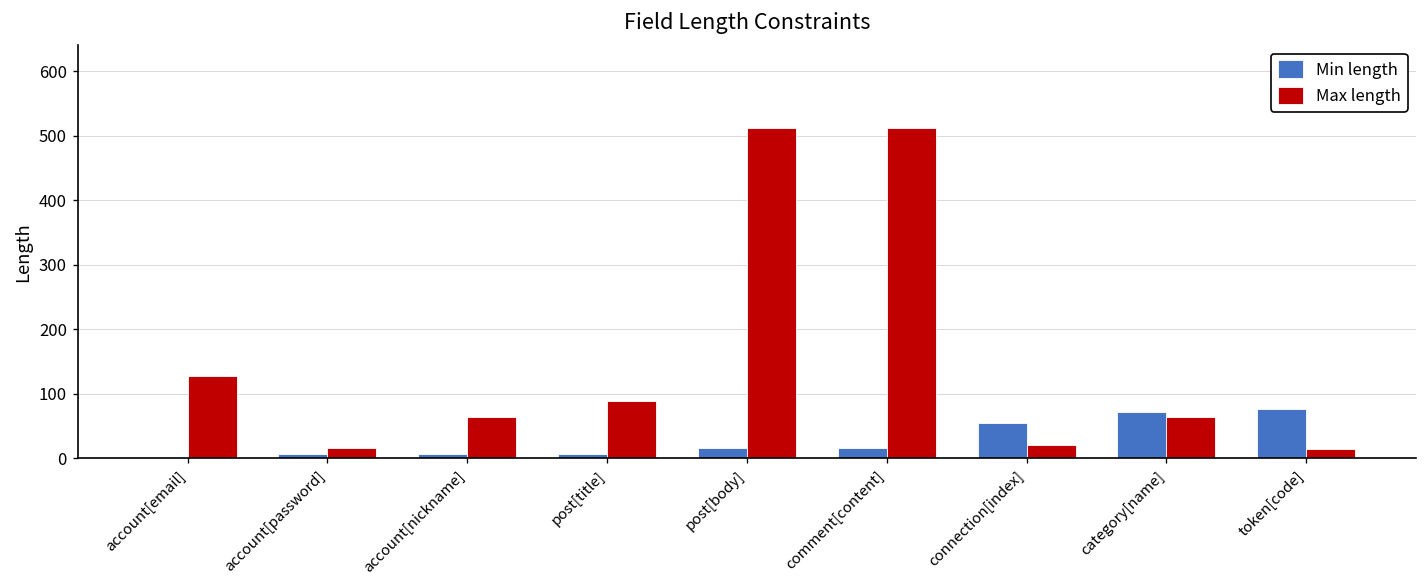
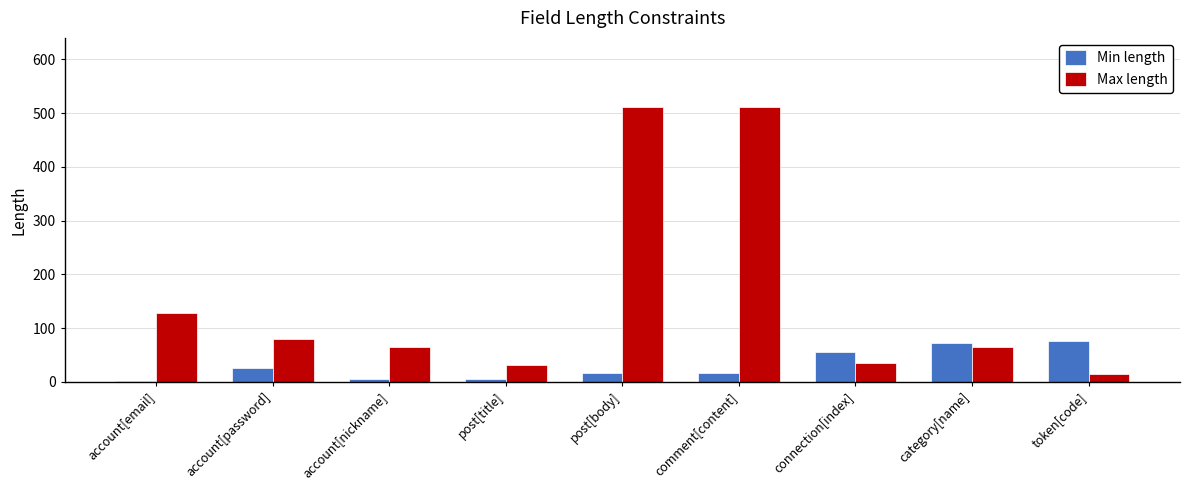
  {
    "Min length": {
-     "account[password]": 10,
+     "account[password]": 30,
      "account[nickname]": 10,
      "post[title]": 10,
      "post[body]": 20,
      "comment[content]": 20,
      "connection[index]": 60,
      "category[name]": 70,
      "token[code]": 80
    },
    "Max length": {
      "account[email]": 130,
-     "account[password]": 20,
+     "account[password]": 80,
      "account[nickname]": 60,
-     "post[title]": 90,
+     "post[title]": 30,
      "post[body]": 510,
      "comment[content]": 510,
-     "connection[index]": 20,
+     "connection[index]": 40,
      "category[name]": 60,
      "token[code]": 10
    }
  }
